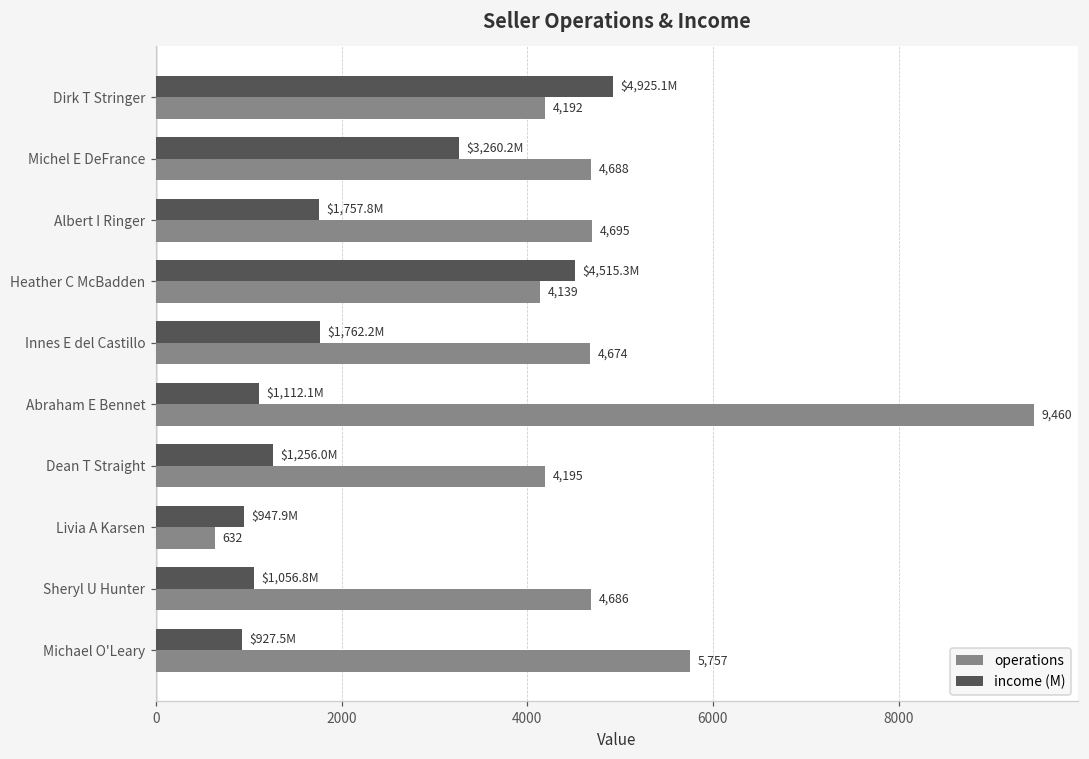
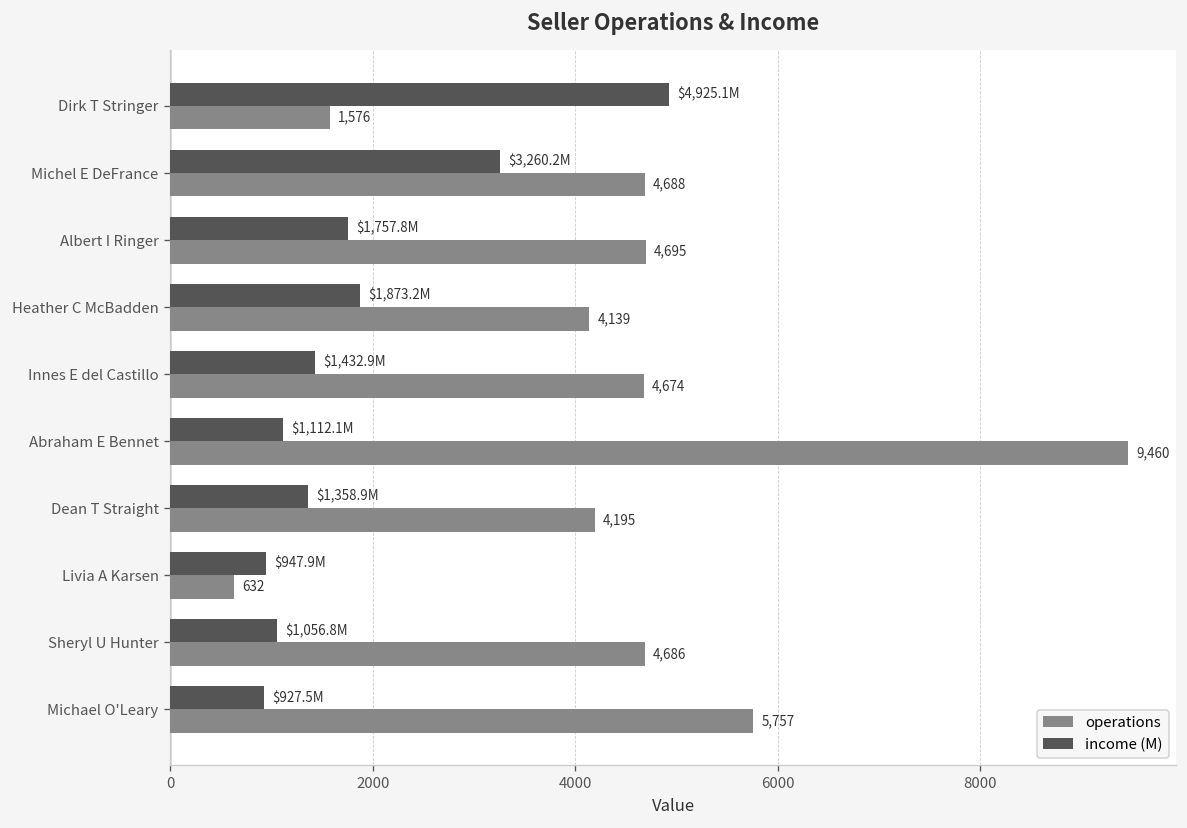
  {
    "operations": {
-     "Dirk T Stringer": "4,192",
+     "Dirk T Stringer": "1,576",
      "Michel E DeFrance": "4,688",
      "Albert I Ringer": "4,695",
      "Heather C McBadden": "4,139",
      "Innes E del Castillo": "4,674",
      "Abraham E Bennet": "9,460",
      "Dean T Straight": "4,195",
      "Livia A Karsen": "632",
      "Sheryl U Hunter": "4,686",
      "Michael O'Leary": "5,757"
    },
    "income (M)": {
      "Dirk T Stringer": "$4,925.1M",
      "Michel E DeFrance": "$3,260.2M",
      "Albert I Ringer": "$1,757.8M",
-     "Heather C McBadden": "$4,515.3M",
-     "Innes E del Castillo": "$1,762.2M",
+     "Heather C McBadden": "$1,873.2M",
+     "Innes E del Castillo": "$1,432.9M",
      "Abraham E Bennet": "$1,112.1M",
-     "Dean T Straight": "$1,256.0M",
+     "Dean T Straight": "$1,358.9M",
      "Livia A Karsen": "$947.9M",
      "Sheryl U Hunter": "$1,056.8M",
      "Michael O'Leary": "$927.5M"
    }
  }
